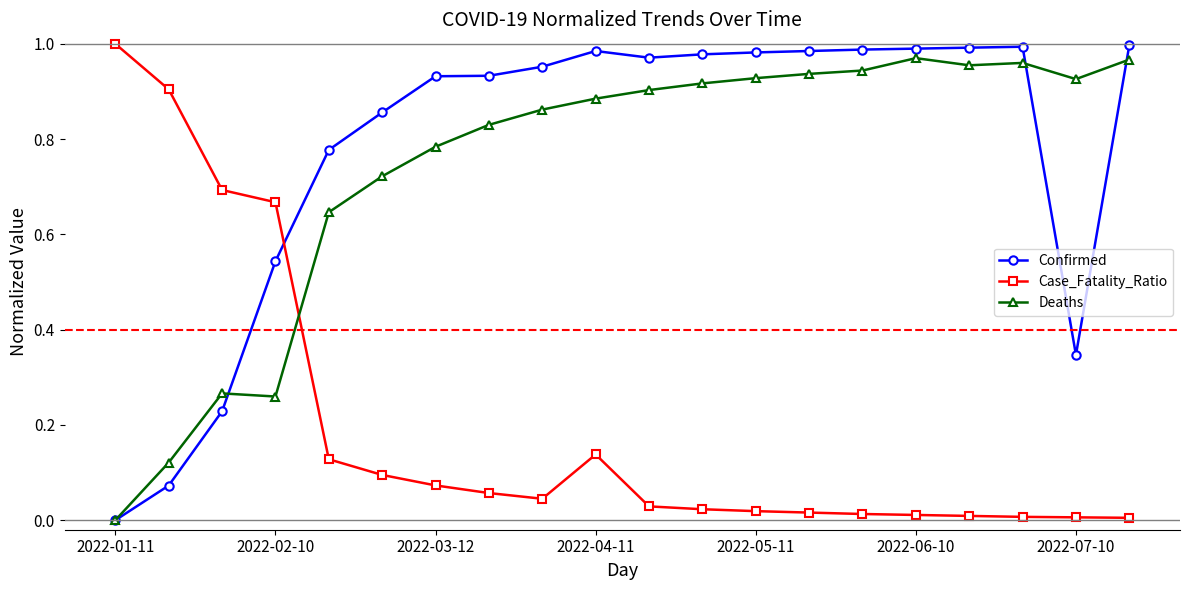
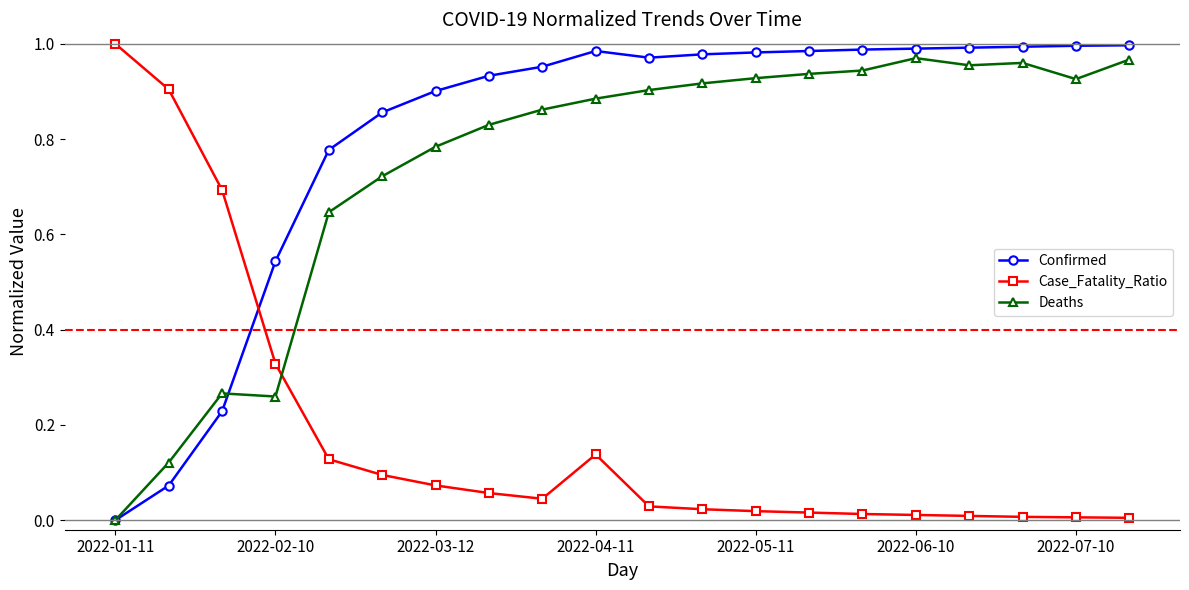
  {
    "Confirmed": {
      "2022-02-10": 0.54,
-     "2022-03-12": 0.93,
+     "2022-03-12": 0.90,
      "2022-04-11": 0.99,
      "2022-05-11": 0.98,
      "2022-06-10": 0.99,
-     "2022-07-10": 0.35
+     "2022-07-10": 1.00
    },
    "Case_Fatality_Ratio": {
      "2022-01-11": 1.00,
-     "2022-02-10": 0.67,
+     "2022-02-10": 0.33,
      "2022-03-12": 0.07,
      "2022-04-11": 0.14,
      "2022-05-11": 0.02,
      "2022-06-10": 0.01,
      "2022-07-10": 0.01
    },
    "Deaths": {
      "2022-02-10": 0.26,
      "2022-03-12": 0.78,
      "2022-04-11": 0.89,
      "2022-05-11": 0.93,
      "2022-06-10": 0.97,
      "2022-07-10": 0.93
    }
  }
